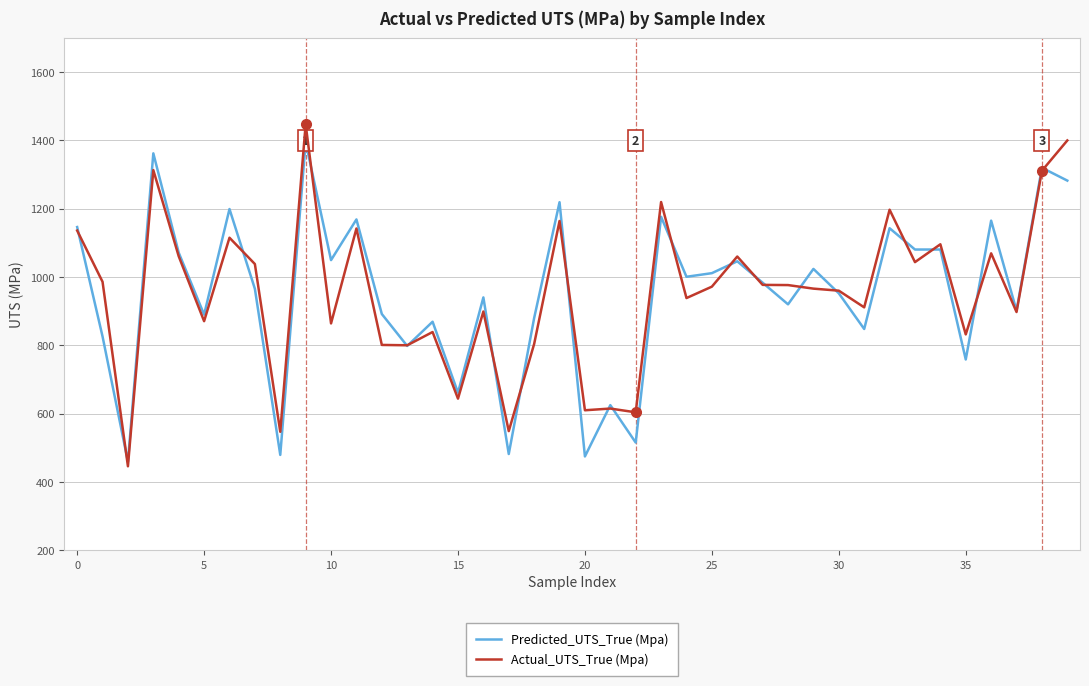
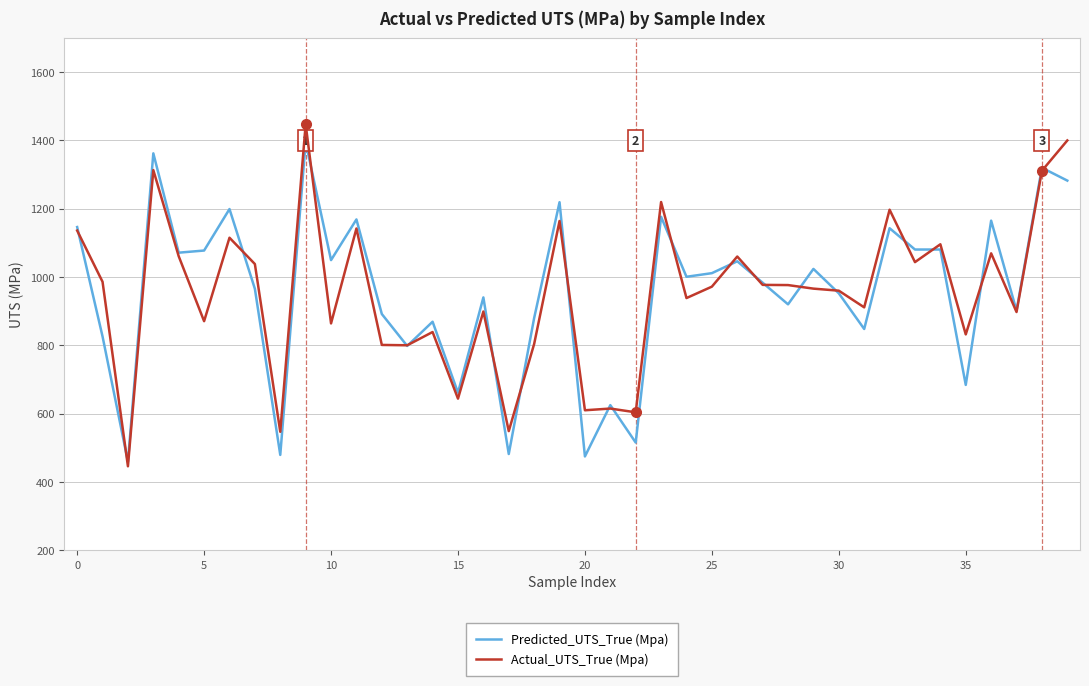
  {
    "Predicted_UTS_True (Mpa)": {
      "0": 1150,
-     "5": 890,
+     "5": 1080,
      "10": 1050,
      "15": 660,
      "20": 470,
      "25": 1010,
      "30": 950,
-     "35": 760
+     "35": 680
    }
  }
